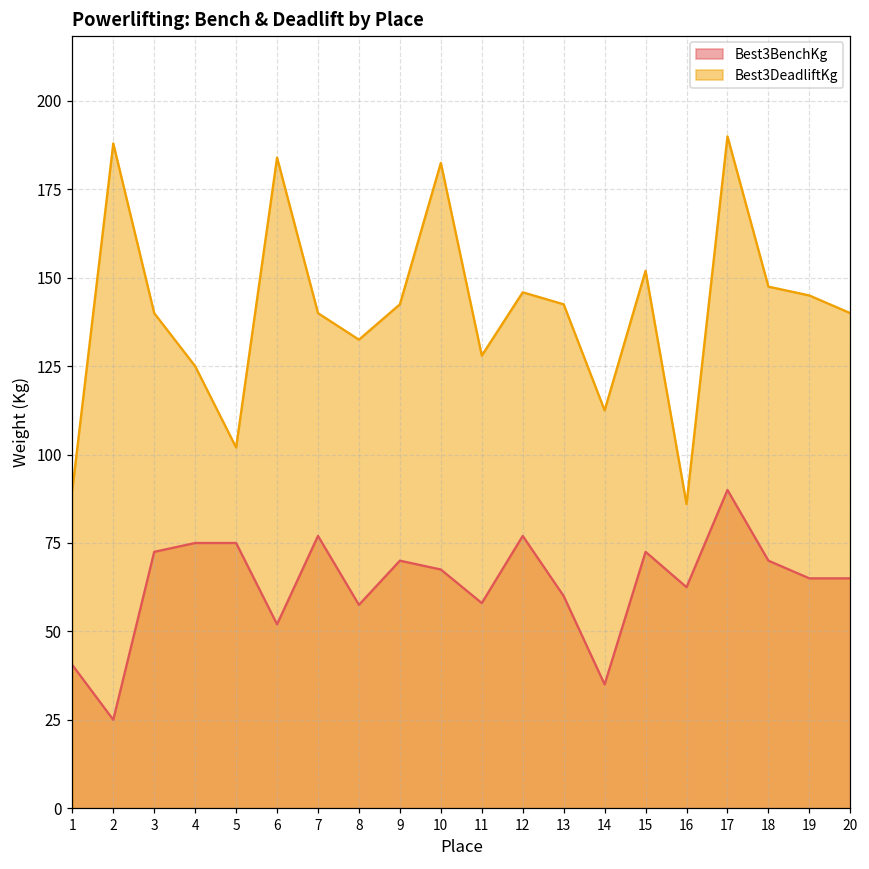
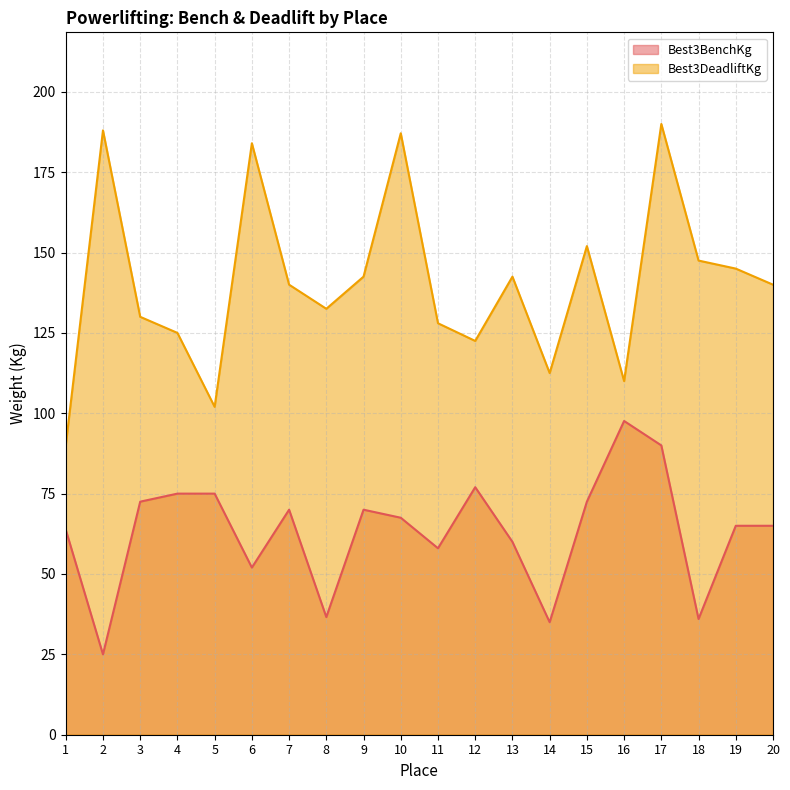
  {
    "Best3BenchKg": {
-     "1": 41,
+     "1": 64,
      "2": 25,
      "3": 73,
      "4": 75,
      "5": 75,
      "6": 52,
-     "7": 77,
-     "8": 58,
+     "7": 70,
+     "8": 37,
      "9": 70,
      "10": 68,
      "11": 58,
      "12": 77,
      "13": 60,
      "14": 35,
      "15": 73,
-     "16": 63,
+     "16": 98,
      "17": 90,
-     "18": 70,
+     "18": 36,
      "19": 65,
      "20": 65
    },
    "Best3DeadliftKg": {
      "1": 90,
      "2": 188,
-     "3": 140,
+     "3": 130,
      "4": 125,
      "5": 102,
      "6": 184,
      "7": 140,
      "8": 133,
      "9": 143,
-     "10": 183,
+     "10": 187,
      "11": 128,
-     "12": 146,
+     "12": 123,
      "13": 143,
      "14": 113,
      "15": 152,
-     "16": 86,
+     "16": 110,
      "17": 190,
      "18": 148,
      "19": 145,
      "20": 140
    }
  }
